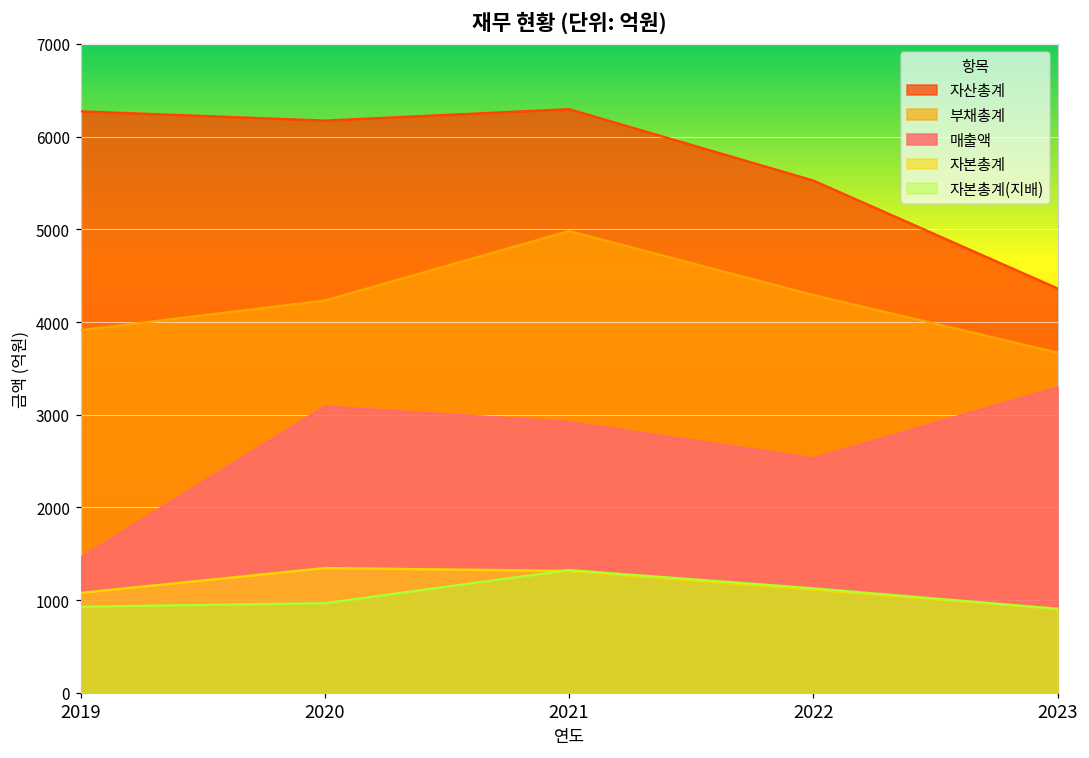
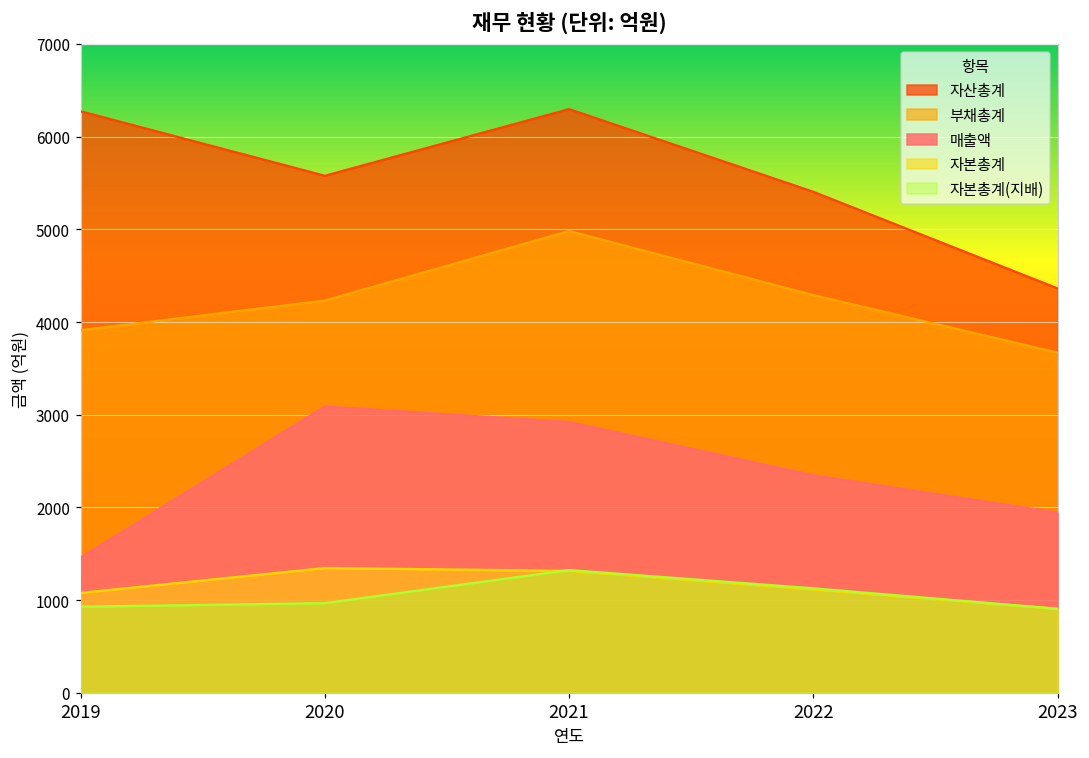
  {
    "자산총계": {
      "2019": 6300,
-     "2020": 6200,
+     "2020": 5600,
      "2021": 6300,
-     "2022": 5500,
+     "2022": 5400,
      "2023": 4400
    },
    "매출액": {
      "2019": 1500,
      "2020": 3100,
      "2021": 2900,
-     "2022": 2500,
-     "2023": 3300
+     "2022": 2300,
+     "2023": 1900
    },
    "자본총계(지배)": {
      "2019": 900,
      "2020": 1000
    }
  }
